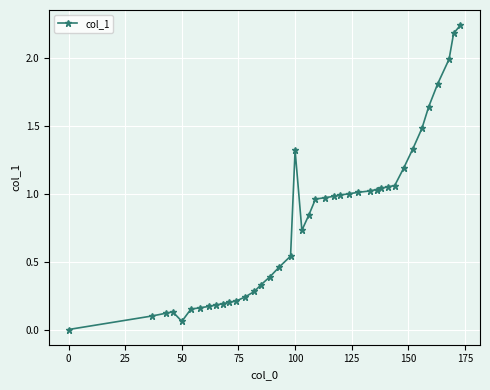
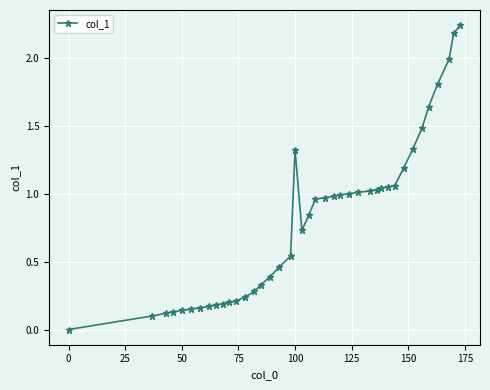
  {
    "0": 0.00,
-   "50": 0.06,
+   "50": 0.14,
    "100": 1.32
  }
